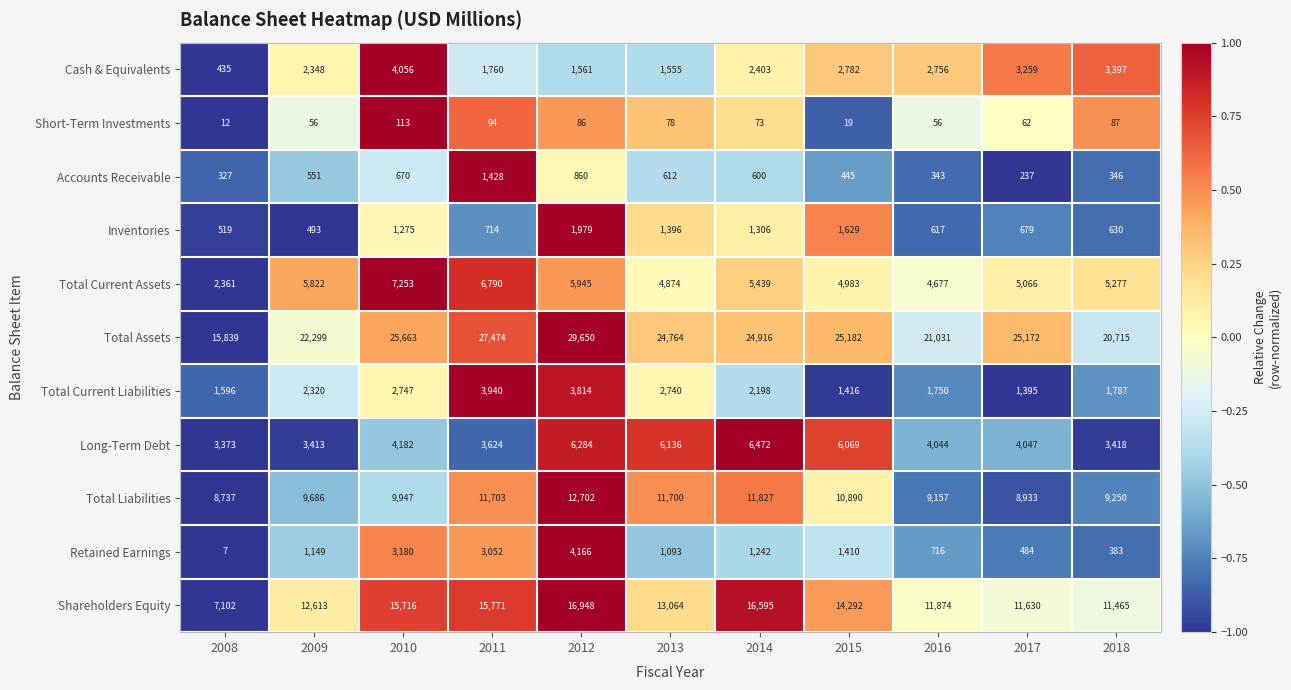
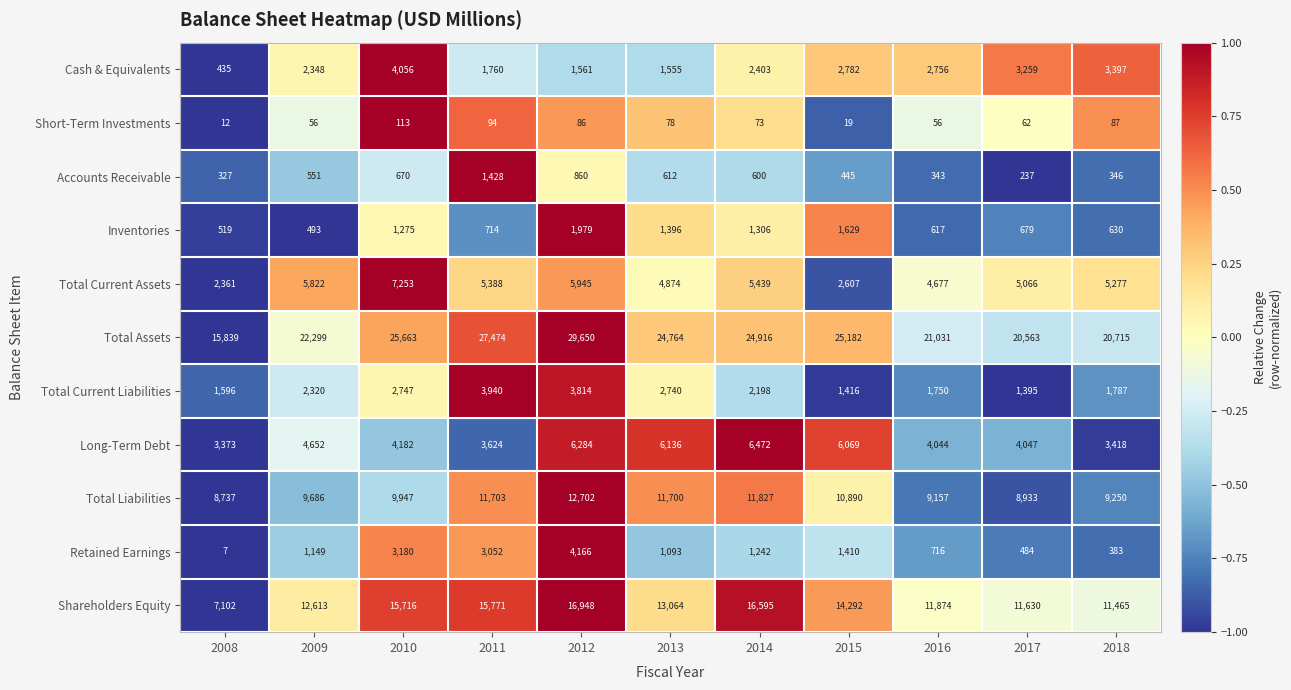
  {
    "Cash & Equivalents": {
      "2008": "435",
      "2009": "2,348",
      "2010": "4,056",
      "2011": "1,760",
      "2012": "1,561",
      "2013": "1,555",
      "2014": "2,403",
      "2015": "2,782",
      "2016": "2,756",
      "2017": "3,259",
      "2018": "3,397"
    },
    "Short-Term Investments": {
      "2008": "12",
      "2009": "56",
      "2010": "113",
      "2011": "94",
      "2012": "86",
      "2013": "78",
      "2014": "73",
      "2015": "19",
      "2016": "56",
      "2017": "62",
      "2018": "87"
    },
    "Accounts Receivable": {
      "2008": "327",
      "2009": "551",
      "2010": "670",
      "2011": "1,428",
      "2012": "860",
      "2013": "612",
      "2014": "600",
      "2015": "445",
      "2016": "343",
      "2017": "237",
      "2018": "346"
    },
    "Inventories": {
      "2008": "519",
      "2009": "493",
      "2010": "1,275",
      "2011": "714",
      "2012": "1,979",
      "2013": "1,396",
      "2014": "1,306",
      "2015": "1,629",
      "2016": "617",
      "2017": "679",
      "2018": "630"
    },
    "Total Current Assets": {
      "2008": "2,361",
      "2009": "5,822",
      "2010": "7,253",
-     "2011": "6,790",
+     "2011": "5,388",
      "2012": "5,945",
      "2013": "4,874",
      "2014": "5,439",
-     "2015": "4,983",
+     "2015": "2,607",
      "2016": "4,677",
      "2017": "5,066",
      "2018": "5,277"
    },
    "Total Assets": {
      "2008": "15,839",
      "2009": "22,299",
      "2010": "25,663",
      "2011": "27,474",
      "2012": "29,650",
      "2013": "24,764",
      "2014": "24,916",
      "2015": "25,182",
      "2016": "21,031",
-     "2017": "25,172",
+     "2017": "20,563",
      "2018": "20,715"
    },
    "Total Current Liabilities": {
      "2008": "1,596",
      "2009": "2,320",
      "2010": "2,747",
      "2011": "3,940",
      "2012": "3,814",
      "2013": "2,740",
      "2014": "2,198",
      "2015": "1,416",
      "2016": "1,750",
      "2017": "1,395",
      "2018": "1,787"
    },
    "Long-Term Debt": {
      "2008": "3,373",
-     "2009": "3,413",
+     "2009": "4,652",
      "2010": "4,182",
      "2011": "3,624",
      "2012": "6,284",
      "2013": "6,136",
      "2014": "6,472",
      "2015": "6,069",
      "2016": "4,044",
      "2017": "4,047",
      "2018": "3,418"
    },
    "Total Liabilities": {
      "2008": "8,737",
      "2009": "9,686",
      "2010": "9,947",
      "2011": "11,703",
      "2012": "12,702",
      "2013": "11,700",
      "2014": "11,827",
      "2015": "10,890",
      "2016": "9,157",
      "2017": "8,933",
      "2018": "9,250"
    },
    "Retained Earnings": {
      "2008": "7",
      "2009": "1,149",
      "2010": "3,180",
      "2011": "3,052",
      "2012": "4,166",
      "2013": "1,093",
      "2014": "1,242",
      "2015": "1,410",
      "2016": "716",
      "2017": "484",
      "2018": "383"
    },
    "Shareholders Equity": {
      "2008": "7,102",
      "2009": "12,613",
      "2010": "15,716",
      "2011": "15,771",
      "2012": "16,948",
      "2013": "13,064",
      "2014": "16,595",
      "2015": "14,292",
      "2016": "11,874",
      "2017": "11,630",
      "2018": "11,465"
    }
  }
